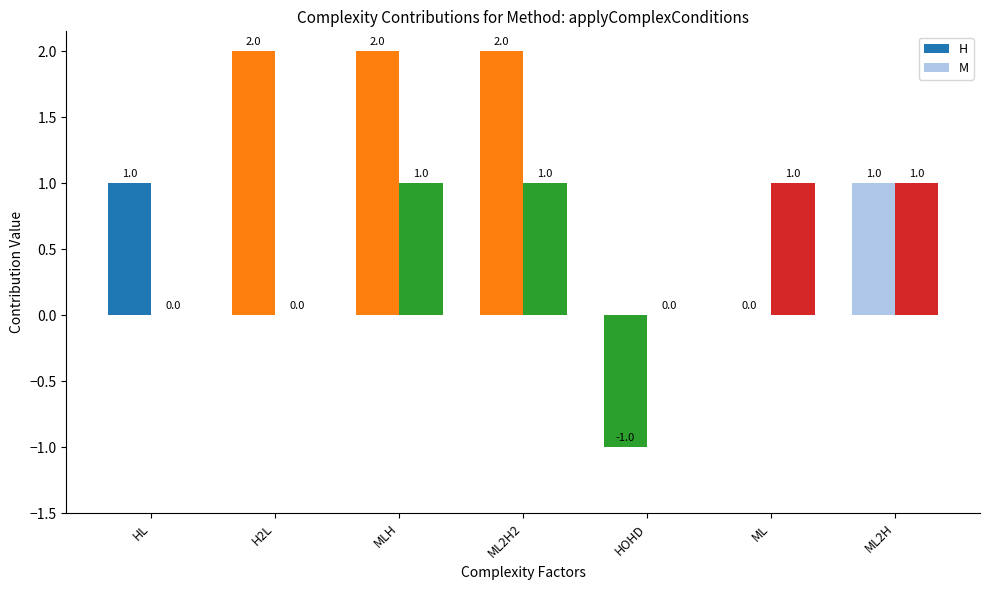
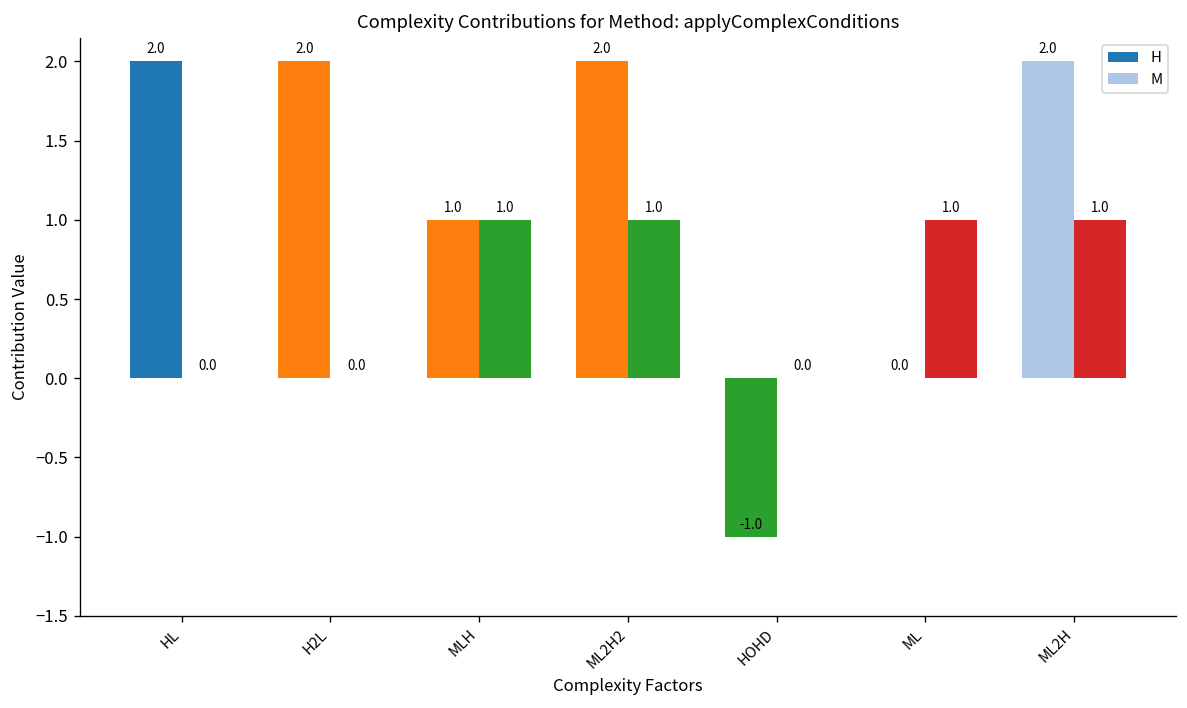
  {
    "H": {
-     "HL": 1.0,
+     "HL": 2.0,
      "H2L": 2.0,
-     "MLH": 2.0,
+     "MLH": 1.0,
      "ML2H2": 2.0,
      "HOHD": -1.0,
      "ML": 0.0,
-     "ML2H": 1.0
+     "ML2H": 2.0
    },
    "M": {
      "HL": 0.0,
      "H2L": 0.0,
      "MLH": 1.0,
      "ML2H2": 1.0,
      "HOHD": 0.0,
      "ML": 1.0,
      "ML2H": 1.0
    }
  }
